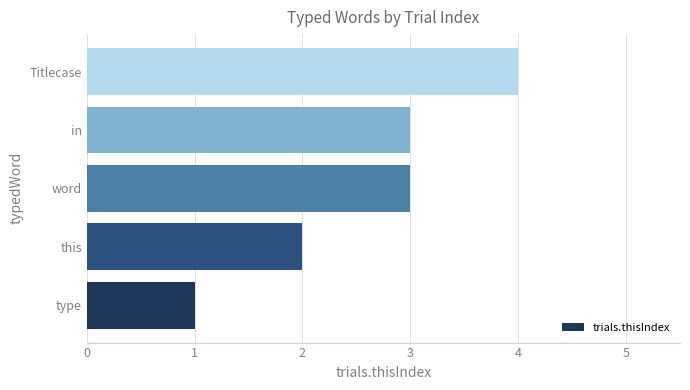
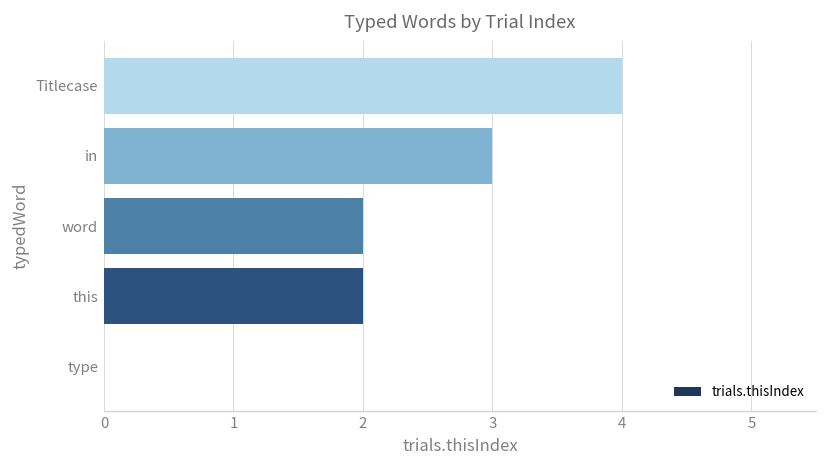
  {
    "Titlecase": 4,
    "in": 3,
-   "word": 3,
+   "word": 2,
    "this": 2,
-   "type": 1
+   "type": 0
  }
